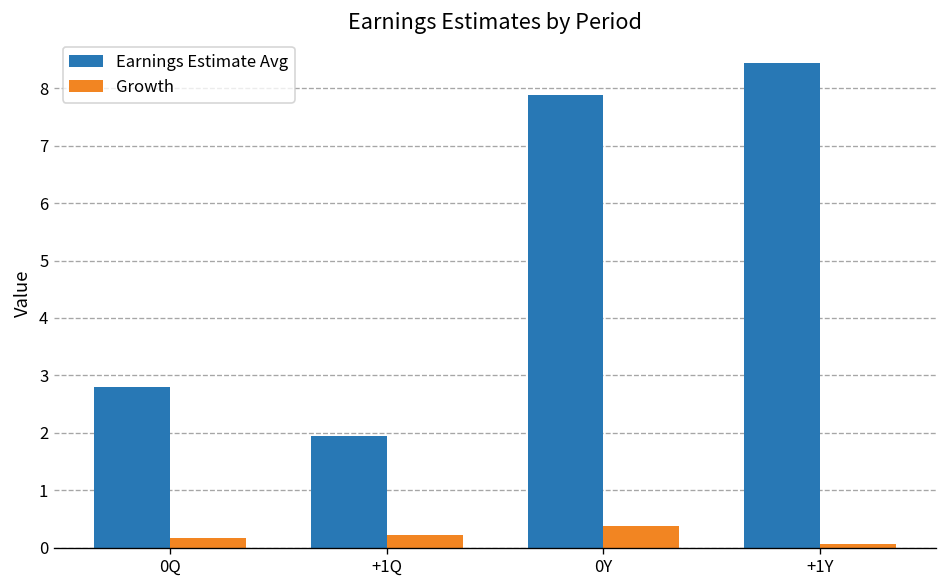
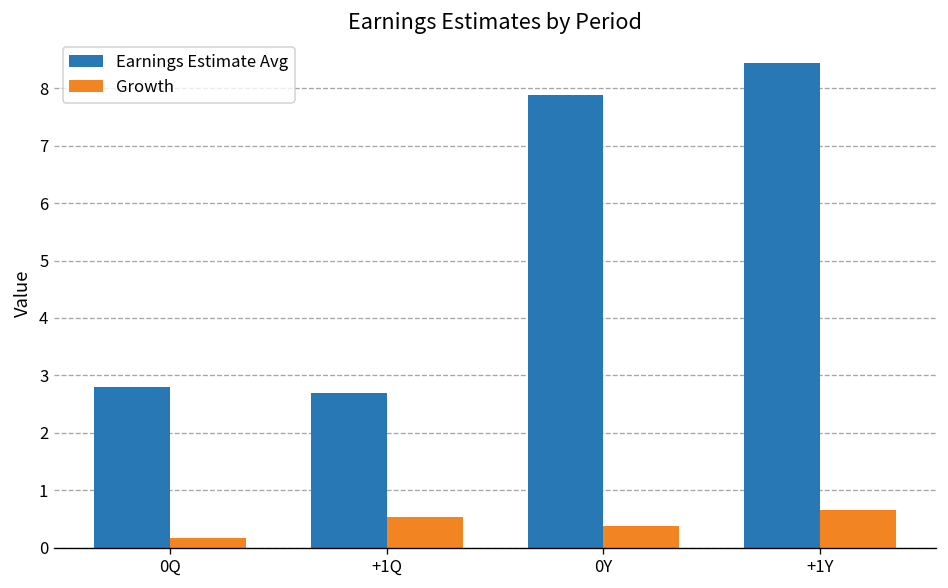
  {
    "Earnings Estimate Avg": {
      "0Q": 2.8,
-     "+1Q": 2.0,
+     "+1Q": 2.7,
      "0Y": 7.9,
      "+1Y": 8.4
    },
    "Growth": {
      "0Q": 0.2,
-     "+1Q": 0.2,
+     "+1Q": 0.5,
      "0Y": 0.4,
-     "+1Y": 0.1
+     "+1Y": 0.7
    }
  }
